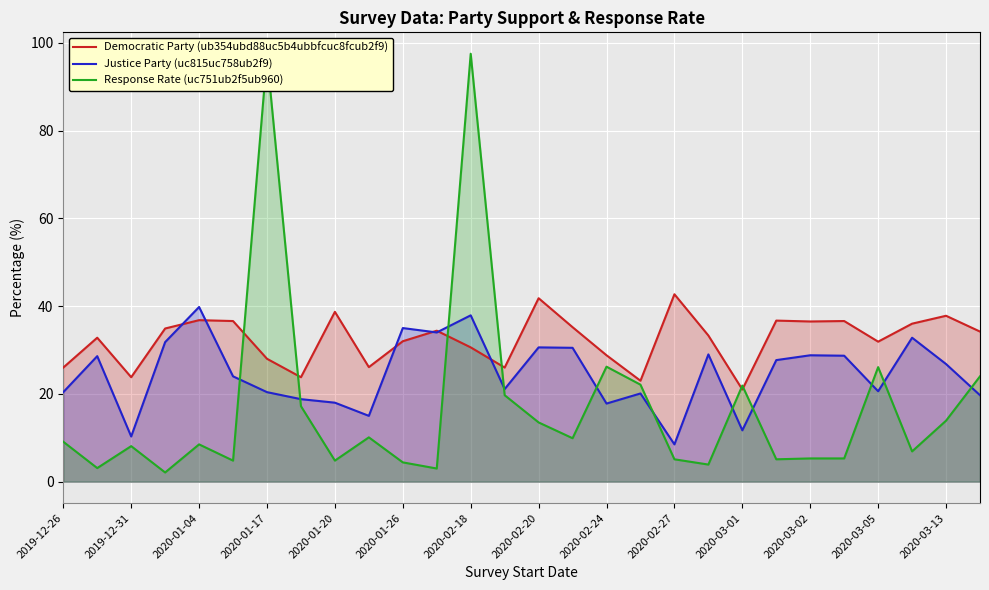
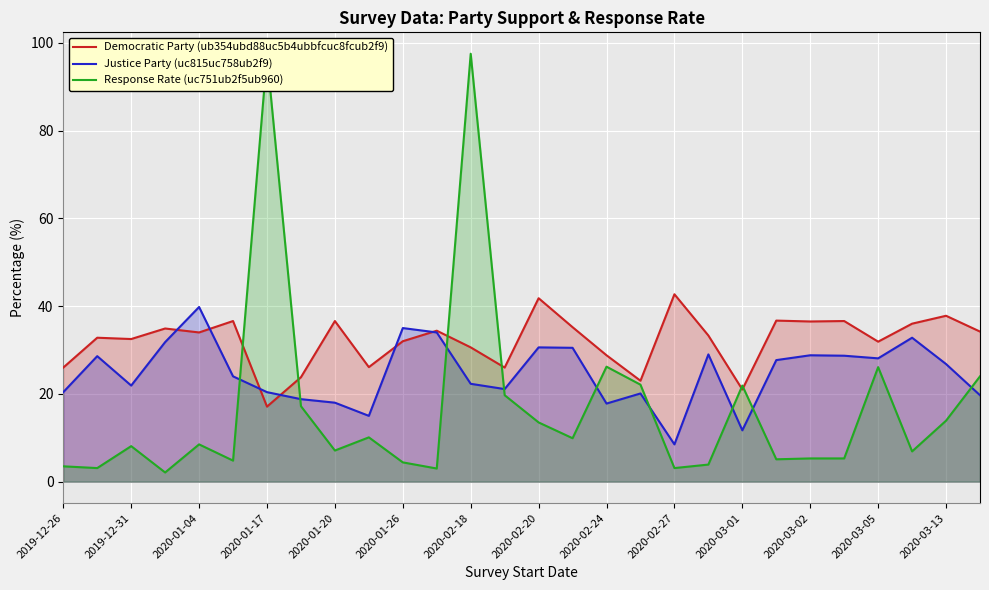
  {
    "Democratic Party (ub354ubd88uc5b4ubbfcuc8fcub2f9)": {
      "2019-12-26": 26,
-     "2019-12-31": 24,
-     "2020-01-04": 37,
-     "2020-01-17": 28,
-     "2020-01-20": 39,
+     "2019-12-31": 33,
+     "2020-01-04": 34,
+     "2020-01-17": 17,
+     "2020-01-20": 37,
      "2020-02-18": 31,
      "2020-02-20": 42,
      "2020-02-27": 43,
      "2020-03-01": 21,
      "2020-03-05": 32
    },
    "Justice Party (uc815uc758ub2f9)": {
      "2019-12-26": 20,
-     "2019-12-31": 10,
+     "2019-12-31": 22,
      "2020-01-04": 40,
      "2020-01-17": 20,
      "2020-01-20": 18,
-     "2020-02-18": 38,
+     "2020-02-18": 22,
      "2020-02-20": 31,
      "2020-02-27": 9,
      "2020-03-01": 12,
-     "2020-03-05": 21
+     "2020-03-05": 28
    },
    "Response Rate (uc751ub2f5ub960)": {
-     "2019-12-26": 9,
+     "2019-12-26": 4,
      "2019-12-31": 8,
      "2020-01-04": 9,
-     "2020-01-20": 5,
+     "2020-01-20": 7,
      "2020-02-18": 98,
      "2020-02-20": 14,
-     "2020-02-27": 5,
+     "2020-02-27": 3,
      "2020-03-01": 22,
      "2020-03-05": 26
    }
  }
